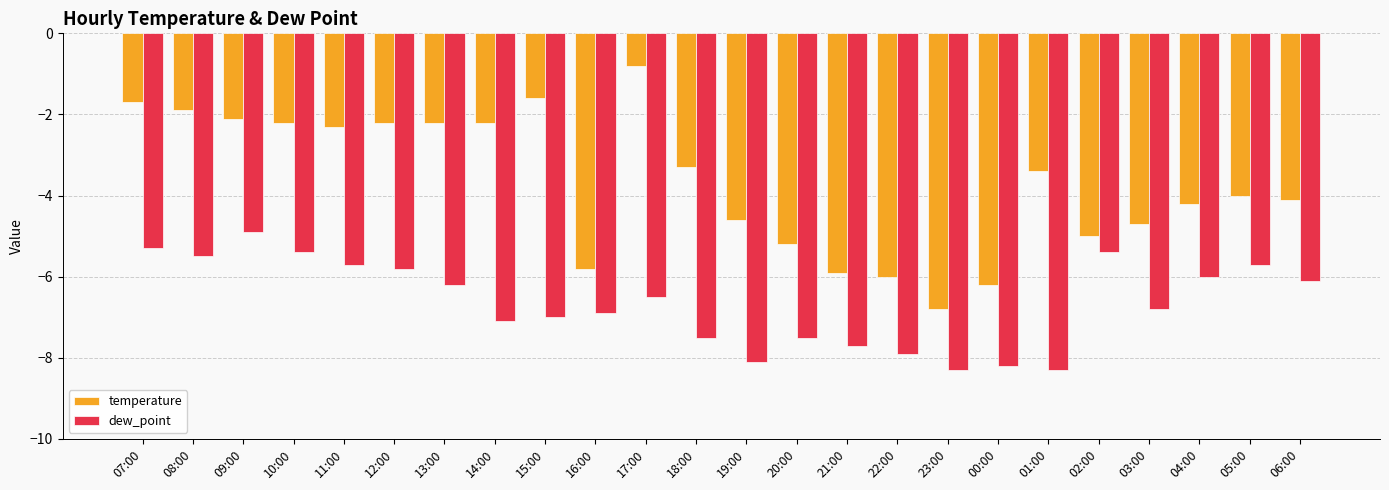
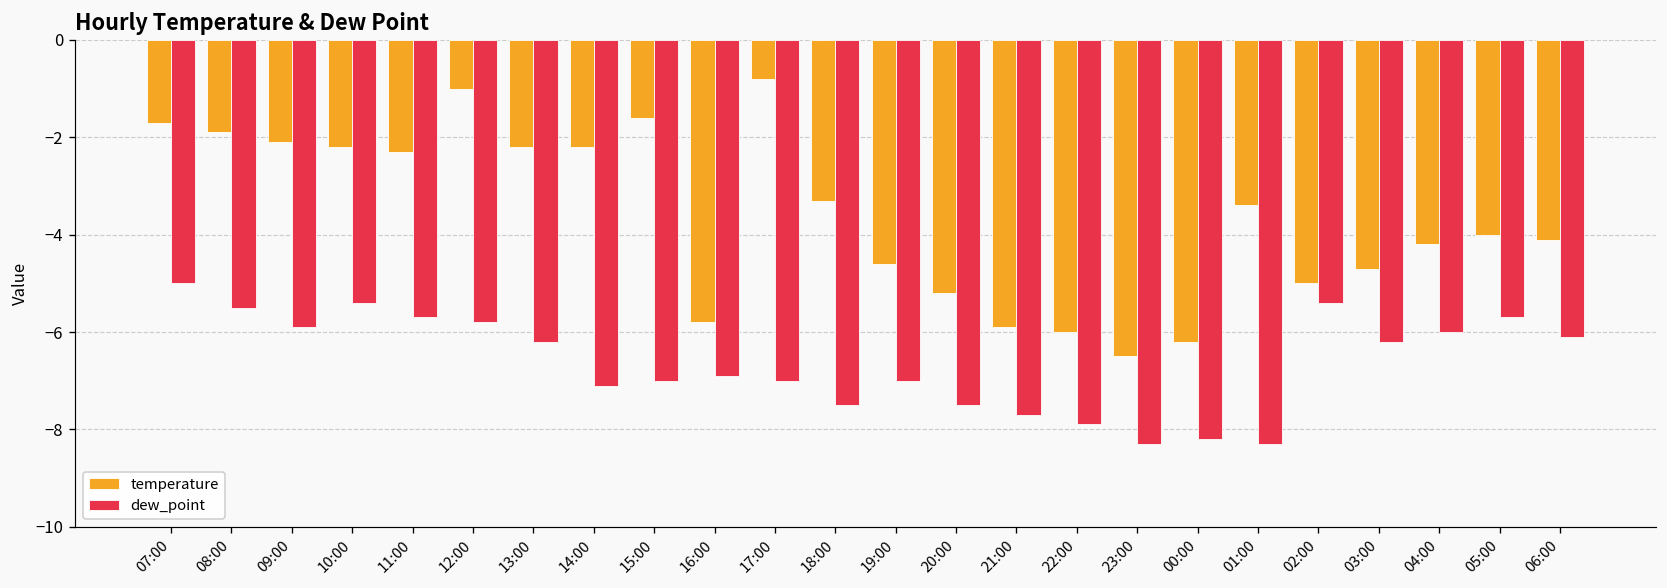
  {
    "temperature": {
      "07:00": -1.7,
      "08:00": -1.9,
      "09:00": -2.1,
      "10:00": -2.2,
      "11:00": -2.3,
-     "12:00": -2.2,
+     "12:00": -1.0,
      "13:00": -2.2,
      "14:00": -2.2,
      "15:00": -1.6,
      "16:00": -5.8,
      "17:00": -0.8,
      "18:00": -3.3,
      "19:00": -4.6,
      "20:00": -5.2,
      "21:00": -5.9,
      "22:00": -6.0,
-     "23:00": -6.8,
+     "23:00": -6.5,
      "00:00": -6.2,
      "01:00": -3.4,
      "02:00": -5.0,
      "03:00": -4.7,
      "04:00": -4.2,
      "05:00": -4.0,
      "06:00": -4.1
    },
    "dew_point": {
-     "07:00": -5.3,
+     "07:00": -5.0,
      "08:00": -5.5,
-     "09:00": -4.9,
+     "09:00": -5.9,
      "10:00": -5.4,
      "11:00": -5.7,
      "12:00": -5.8,
      "13:00": -6.2,
      "14:00": -7.1,
      "15:00": -7.0,
      "16:00": -6.9,
-     "17:00": -6.5,
+     "17:00": -7.0,
      "18:00": -7.5,
-     "19:00": -8.1,
+     "19:00": -7.0,
      "20:00": -7.5,
      "21:00": -7.7,
      "22:00": -7.9,
      "23:00": -8.3,
      "00:00": -8.2,
      "01:00": -8.3,
      "02:00": -5.4,
-     "03:00": -6.8,
+     "03:00": -6.2,
      "04:00": -6.0,
      "05:00": -5.7,
      "06:00": -6.1
    }
  }
